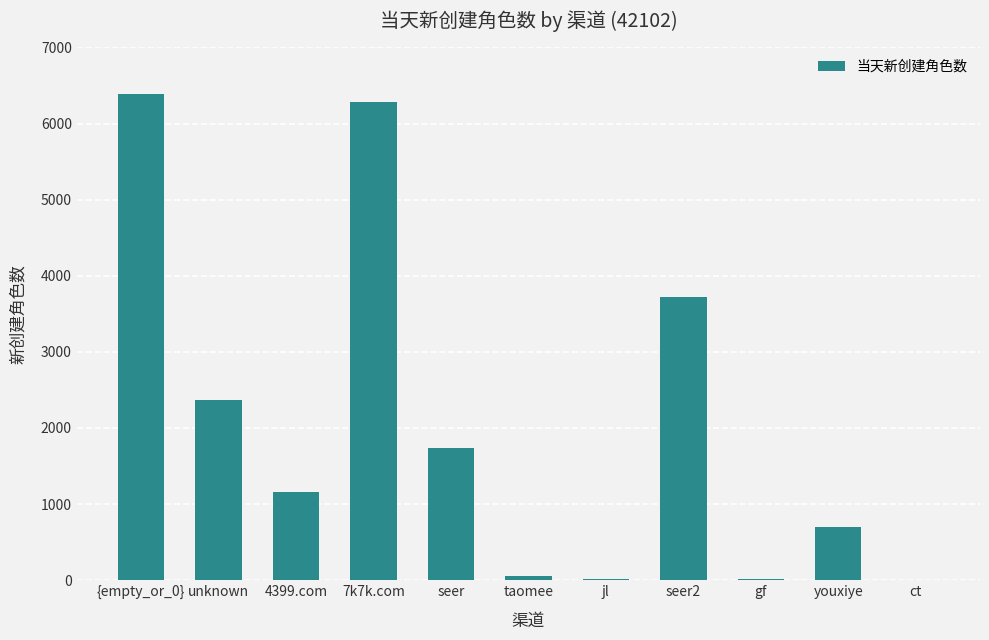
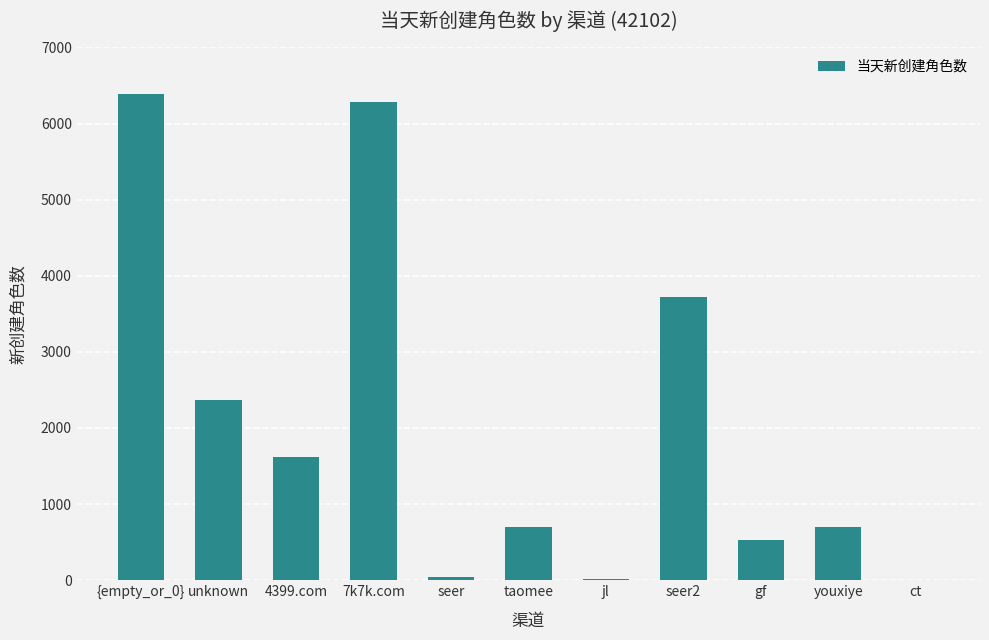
  {
    "{empty_or_0}": 6400,
    "unknown": 2400,
-   "4399.com": 1200,
+   "4399.com": 1600,
    "7k7k.com": 6300,
-   "seer": 1700,
-   "taomee": 100,
+   "seer": 0,
+   "taomee": 700,
    "seer2": 3700,
-   "gf": 0,
+   "gf": 500,
    "youxiye": 700
  }
